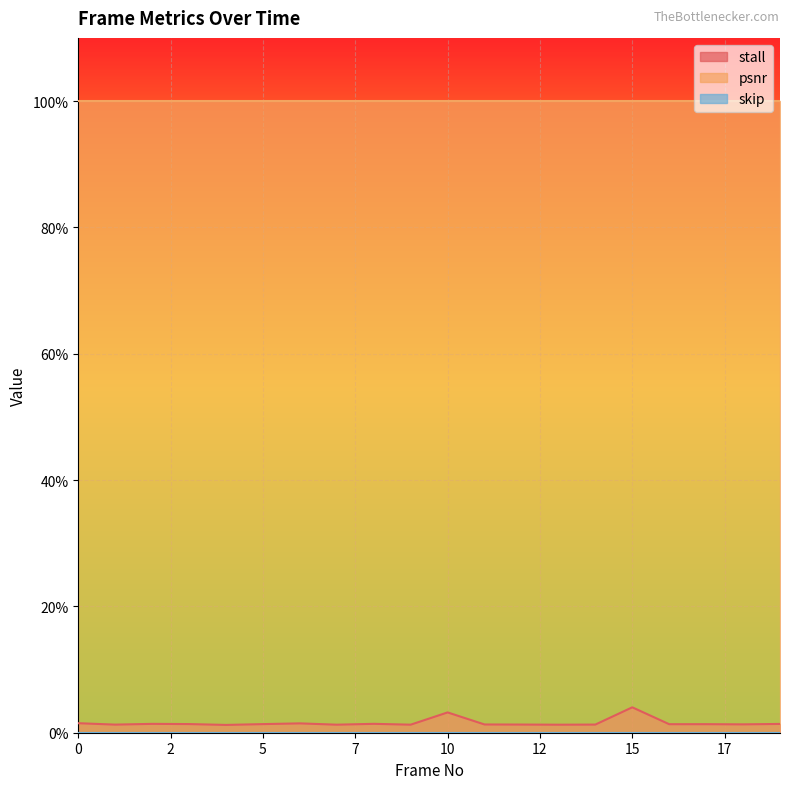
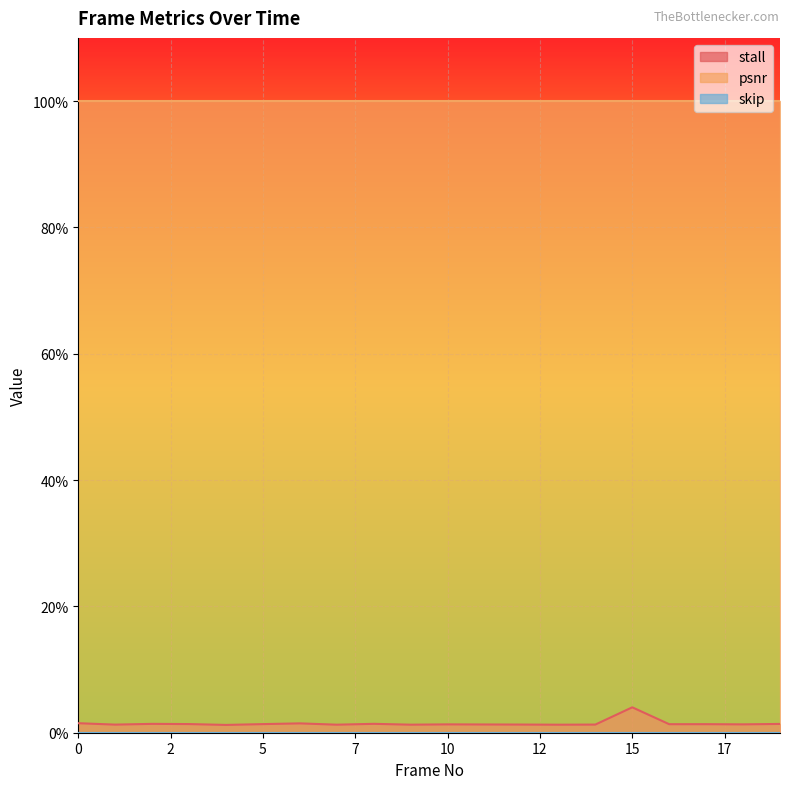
  {
    "stall": {
      "0": "2%",
      "5": "1%",
-     "10": "3%",
+     "10": "1%",
      "15": "4%"
    },
    "psnr": {
      "0": "100%",
      "5": "100%",
      "10": "100%",
      "15": "100%"
    },
    "skip": {
      "0": "0%",
      "5": "0%",
      "10": "0%",
      "15": "0%"
    }
  }
